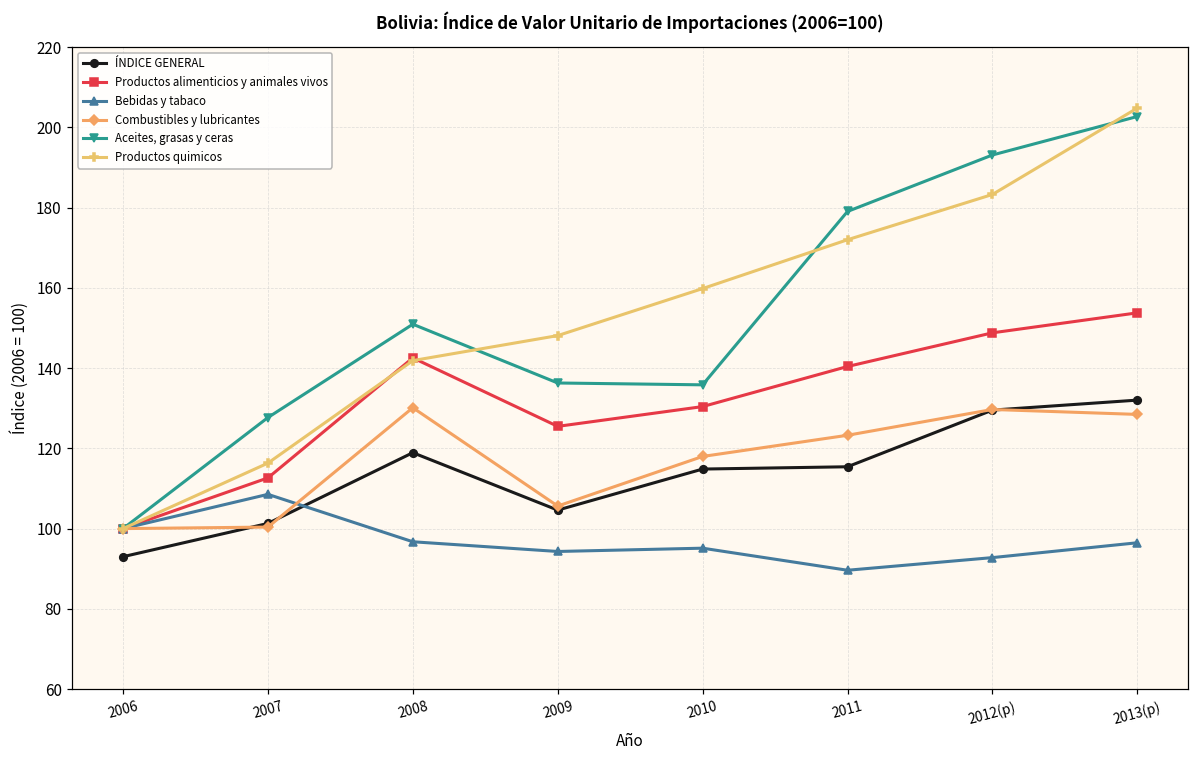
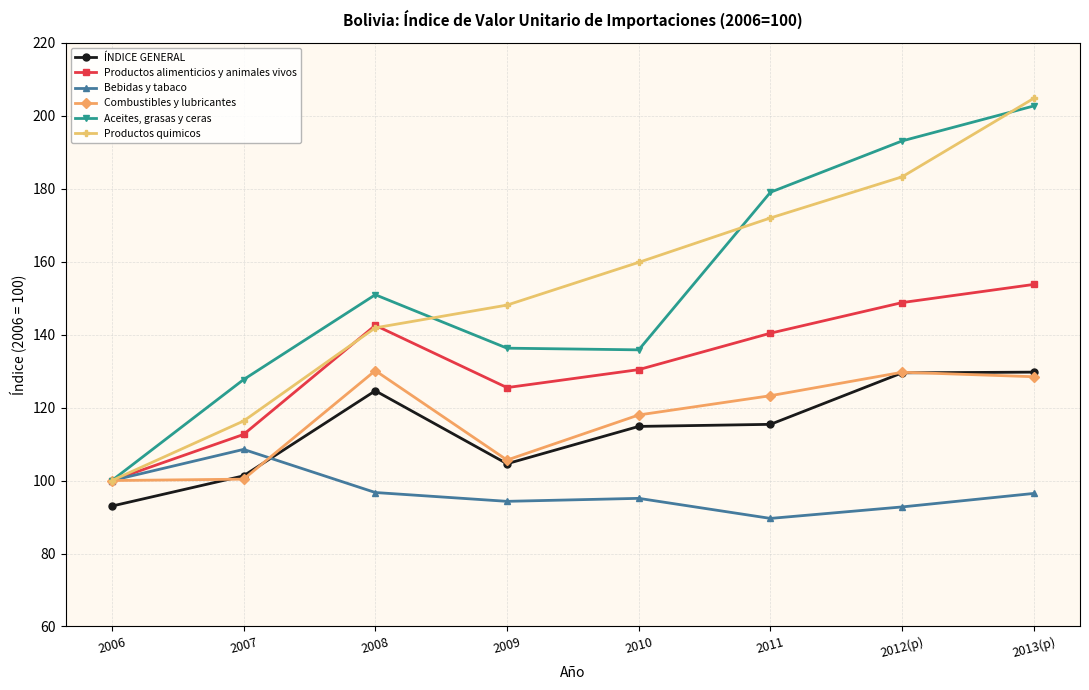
  {
    "ÍNDICE GENERAL": {
      "2006": 93,
      "2007": 101,
-     "2008": 119,
+     "2008": 125,
      "2009": 105,
      "2010": 115,
      "2011": 115,
-     "2013(p)": 132
+     "2013(p)": 130
    },
    "Productos alimenticios y animales vivos": {
      "2007": 113,
      "2009": 125,
      "2010": 130,
      "2011": 140,
      "2012(p)": 149,
      "2013(p)": 154
    }
  }
